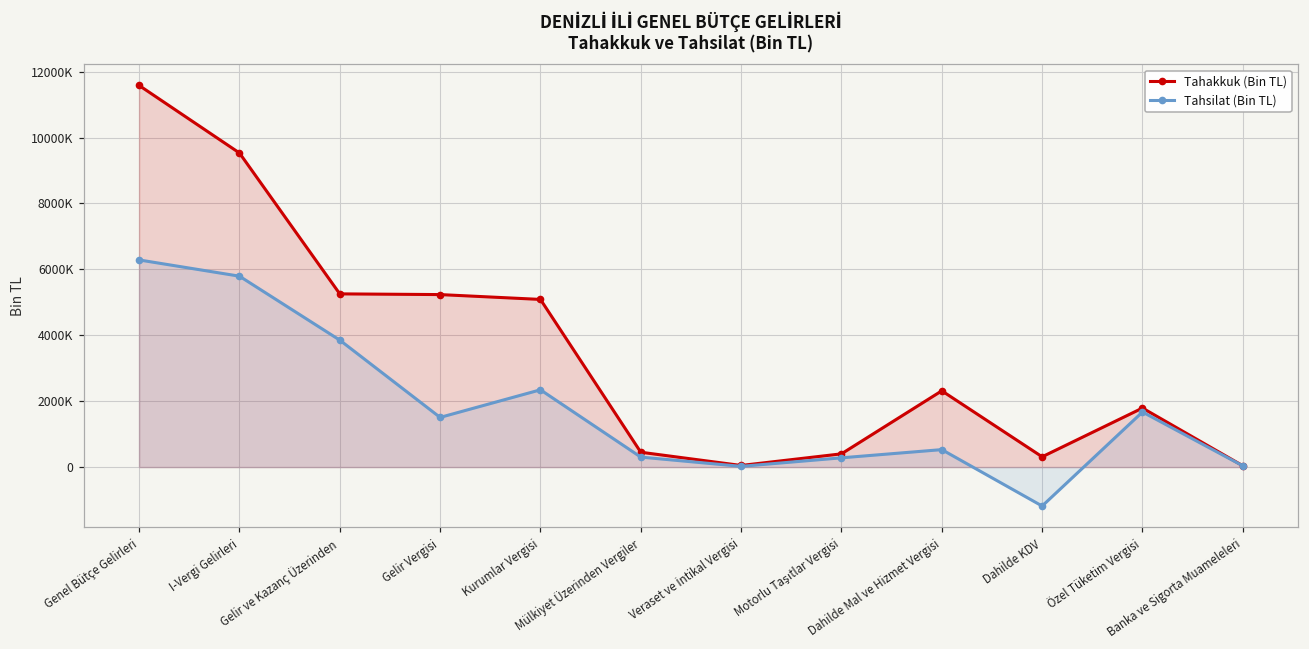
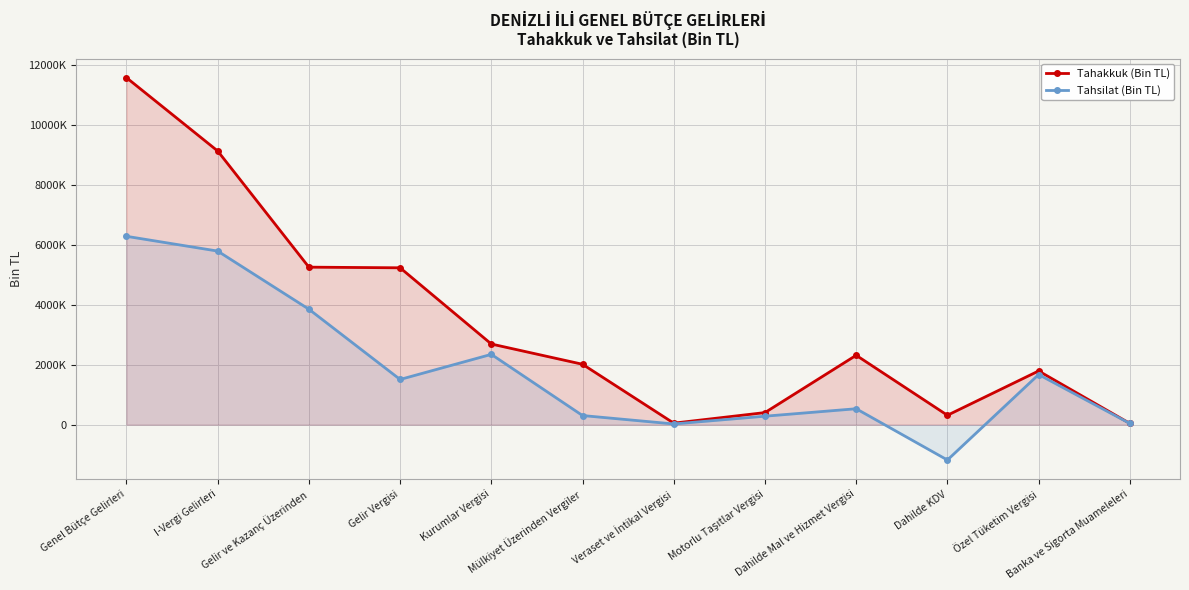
  {
    "Tahakkuk (Bin TL)": {
      "Genel Bütçe Gelirleri": 11600000,
-     "I-Vergi Gelirleri": 9500000,
+     "I-Vergi Gelirleri": 9100000,
      "Gelir ve Kazanç Üzerinden": 5300000,
      "Gelir Vergisi": 5200000,
-     "Kurumlar Vergisi": 5100000,
-     "Mülkiyet Üzerinden Vergiler": 500000,
+     "Kurumlar Vergisi": 2700000,
+     "Mülkiyet Üzerinden Vergiler": 2000000,
      "Motorlu Taşıtlar Vergisi": 400000,
      "Dahilde Mal ve Hizmet Vergisi": 2300000,
      "Dahilde KDV": 300000,
      "Özel Tüketim Vergisi": 1800000
    }
  }
